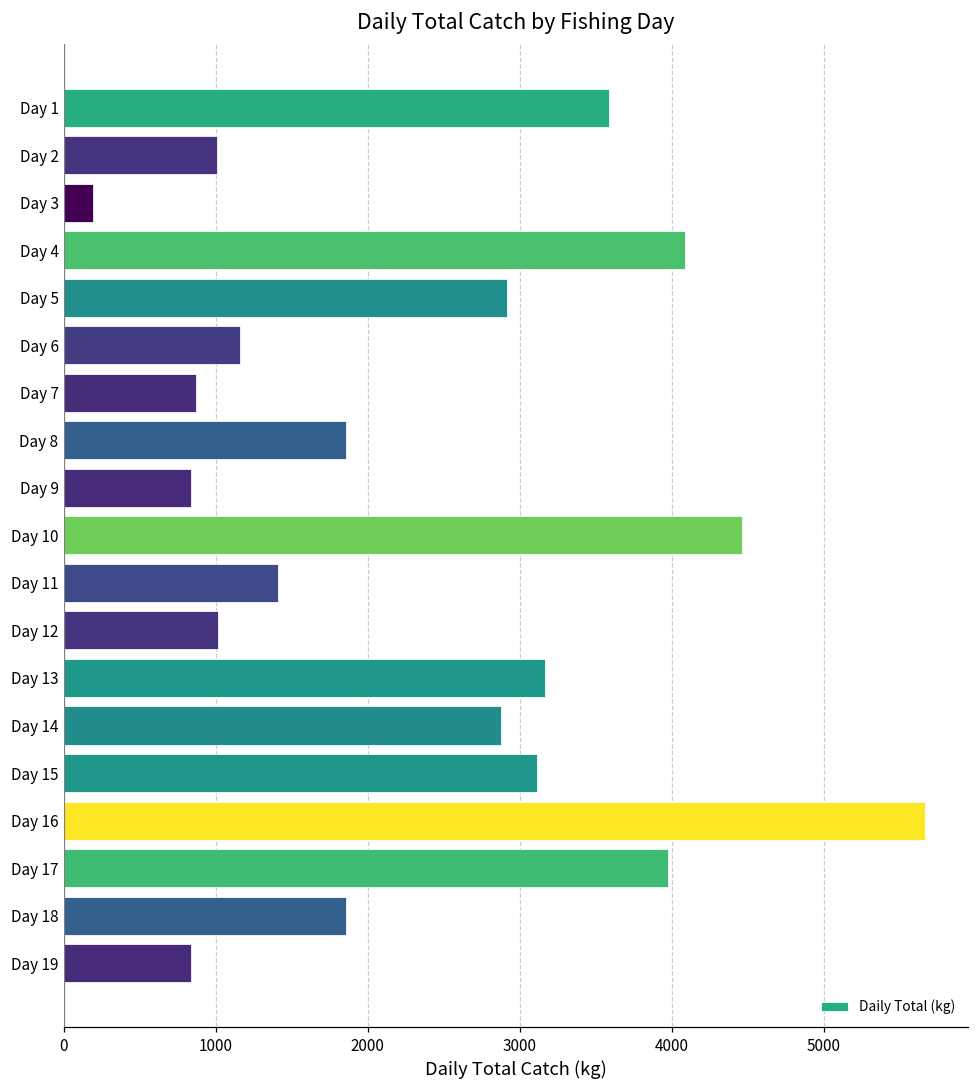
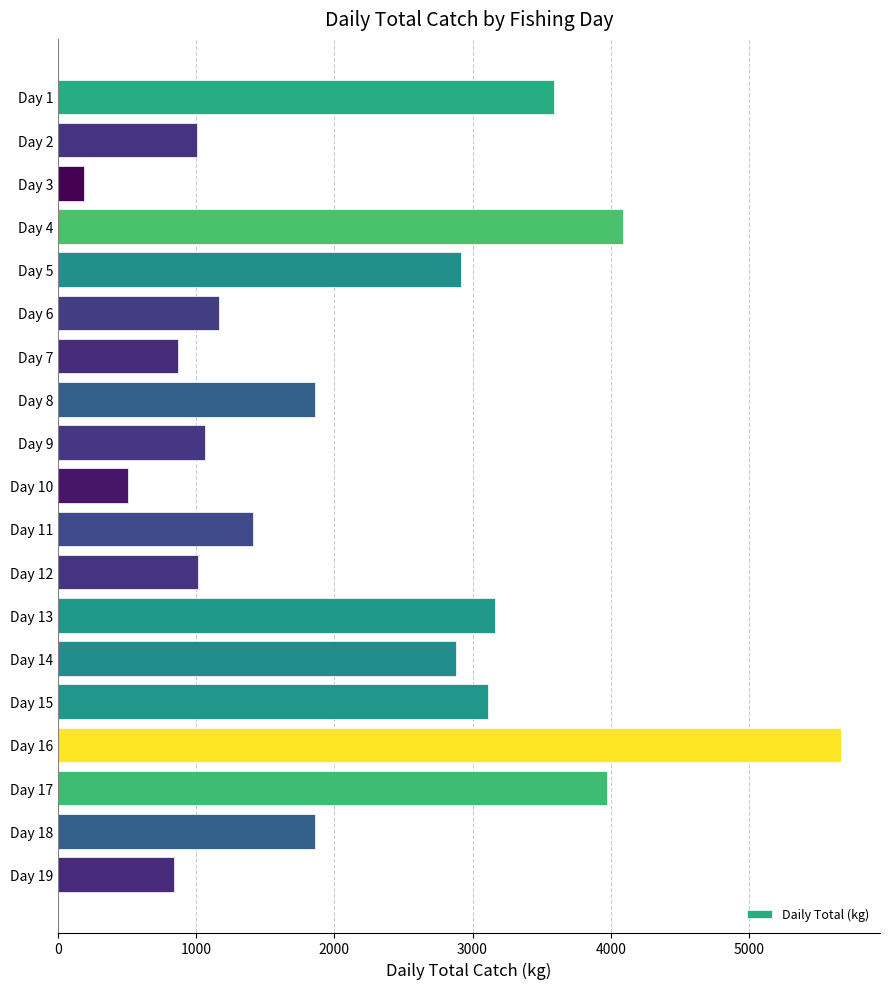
  {
    "Day 1": 3590,
    "Day 2": 1010,
    "Day 3": 190,
    "Day 4": 4090,
    "Day 5": 2920,
    "Day 6": 1160,
    "Day 7": 870,
    "Day 8": 1860,
-   "Day 9": 840,
-   "Day 10": 4460,
+   "Day 9": 1060,
+   "Day 10": 510,
    "Day 11": 1410,
    "Day 12": 1010,
    "Day 13": 3160,
    "Day 14": 2880,
    "Day 15": 3110,
    "Day 16": 5670,
    "Day 17": 3970,
    "Day 18": 1860,
    "Day 19": 840
  }
